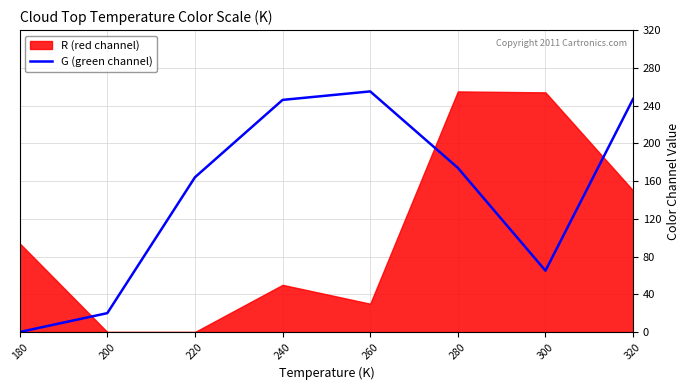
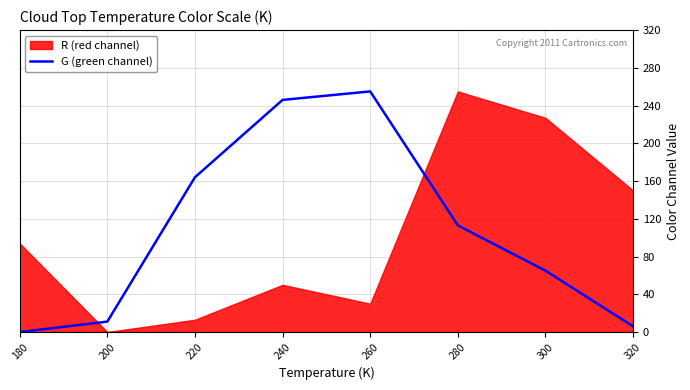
  {
    "G (green channel)": {
      "180": 0,
-     "200": 20,
+     "200": 10,
      "220": 160,
      "240": 250,
      "260": 260,
-     "280": 170,
+     "280": 110,
      "300": 70,
-     "320": 250
+     "320": 10
    },
    "R (red channel)": {
      "180": 90,
      "200": 0,
-     "220": 0,
+     "220": 10,
      "240": 50,
      "260": 30,
      "280": 260,
-     "300": 250,
+     "300": 230,
      "320": 150
    }
  }
